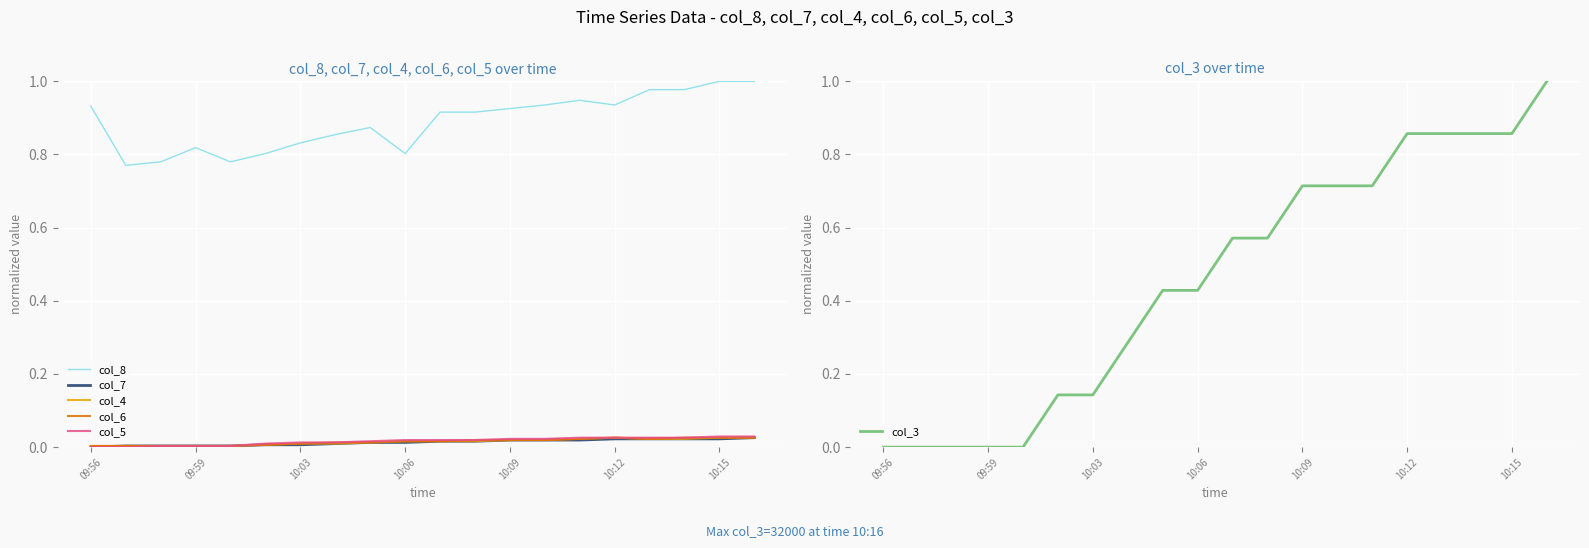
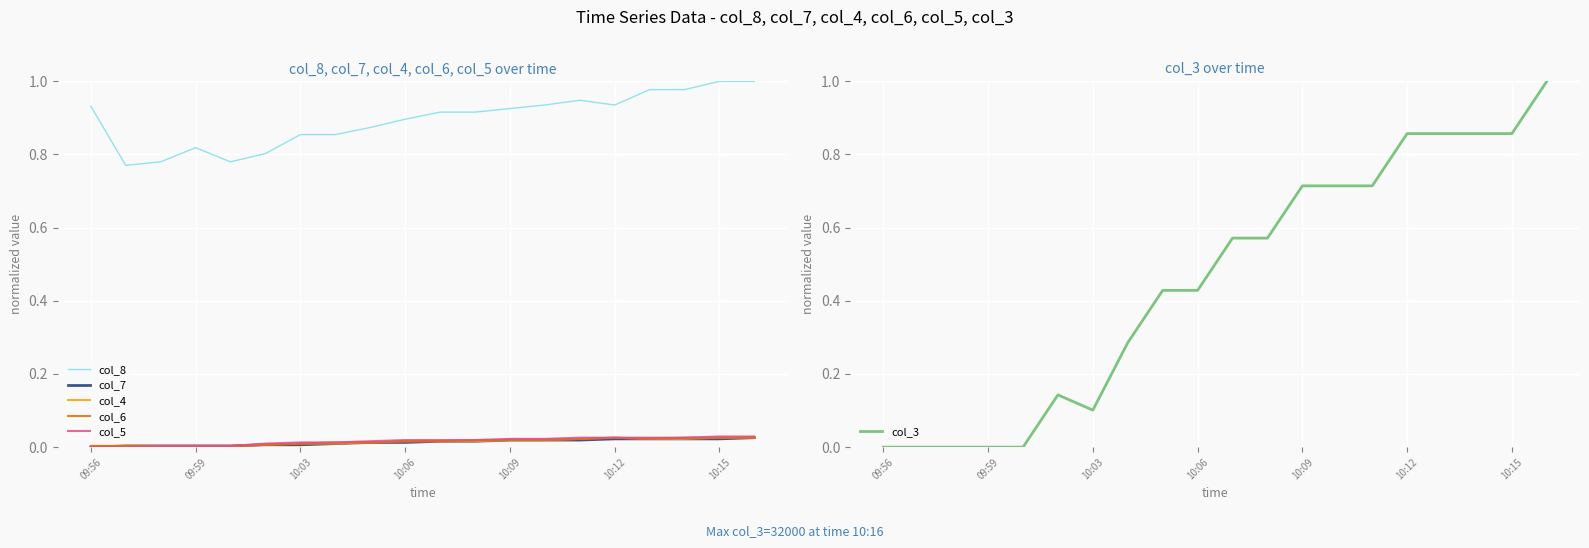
  {
    "col_8, col_7, col_4, col_6, col_5 over time": {
      "col_8": {
        "09:56": 0.93,
        "09:59": 0.82,
-       "10:03": 0.83,
-       "10:06": 0.80,
+       "10:03": 0.85,
+       "10:06": 0.90,
        "10:09": 0.93,
        "10:12": 0.94,
        "10:15": 1.00
      }
    },
    "col_3 over time": {
      "09:56": 0.00,
      "09:59": 0.00,
-     "10:03": 0.14,
+     "10:03": 0.10,
      "10:06": 0.43,
      "10:09": 0.71,
      "10:12": 0.86,
      "10:15": 0.86
    }
  }
